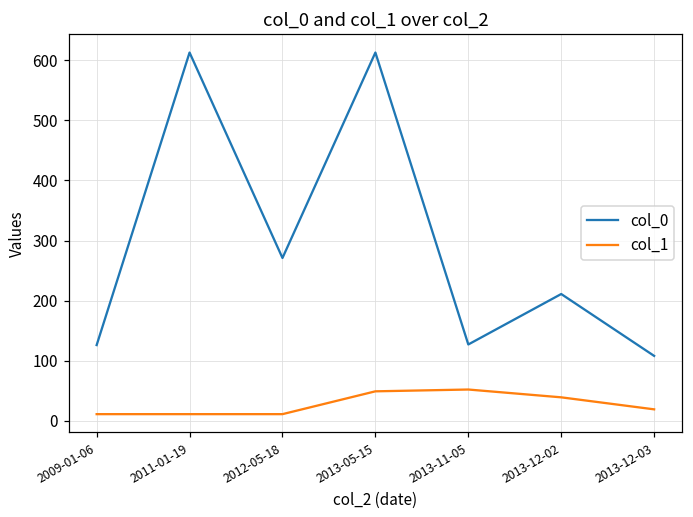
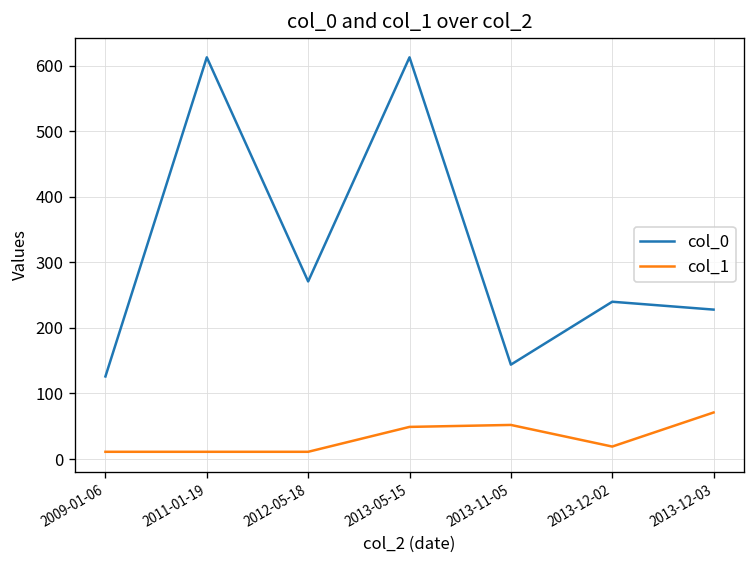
  {
    "col_0": {
      "2009-01-06": 130,
      "2011-01-19": 610,
      "2012-05-18": 270,
      "2013-05-15": 610,
-     "2013-11-05": 130,
-     "2013-12-02": 210,
-     "2013-12-03": 110
+     "2013-11-05": 140,
+     "2013-12-02": 240,
+     "2013-12-03": 230
    },
    "col_1": {
      "2009-01-06": 10,
      "2011-01-19": 10,
      "2012-05-18": 10,
      "2013-05-15": 50,
      "2013-11-05": 50,
-     "2013-12-02": 40,
-     "2013-12-03": 20
+     "2013-12-02": 20,
+     "2013-12-03": 70
    }
  }
